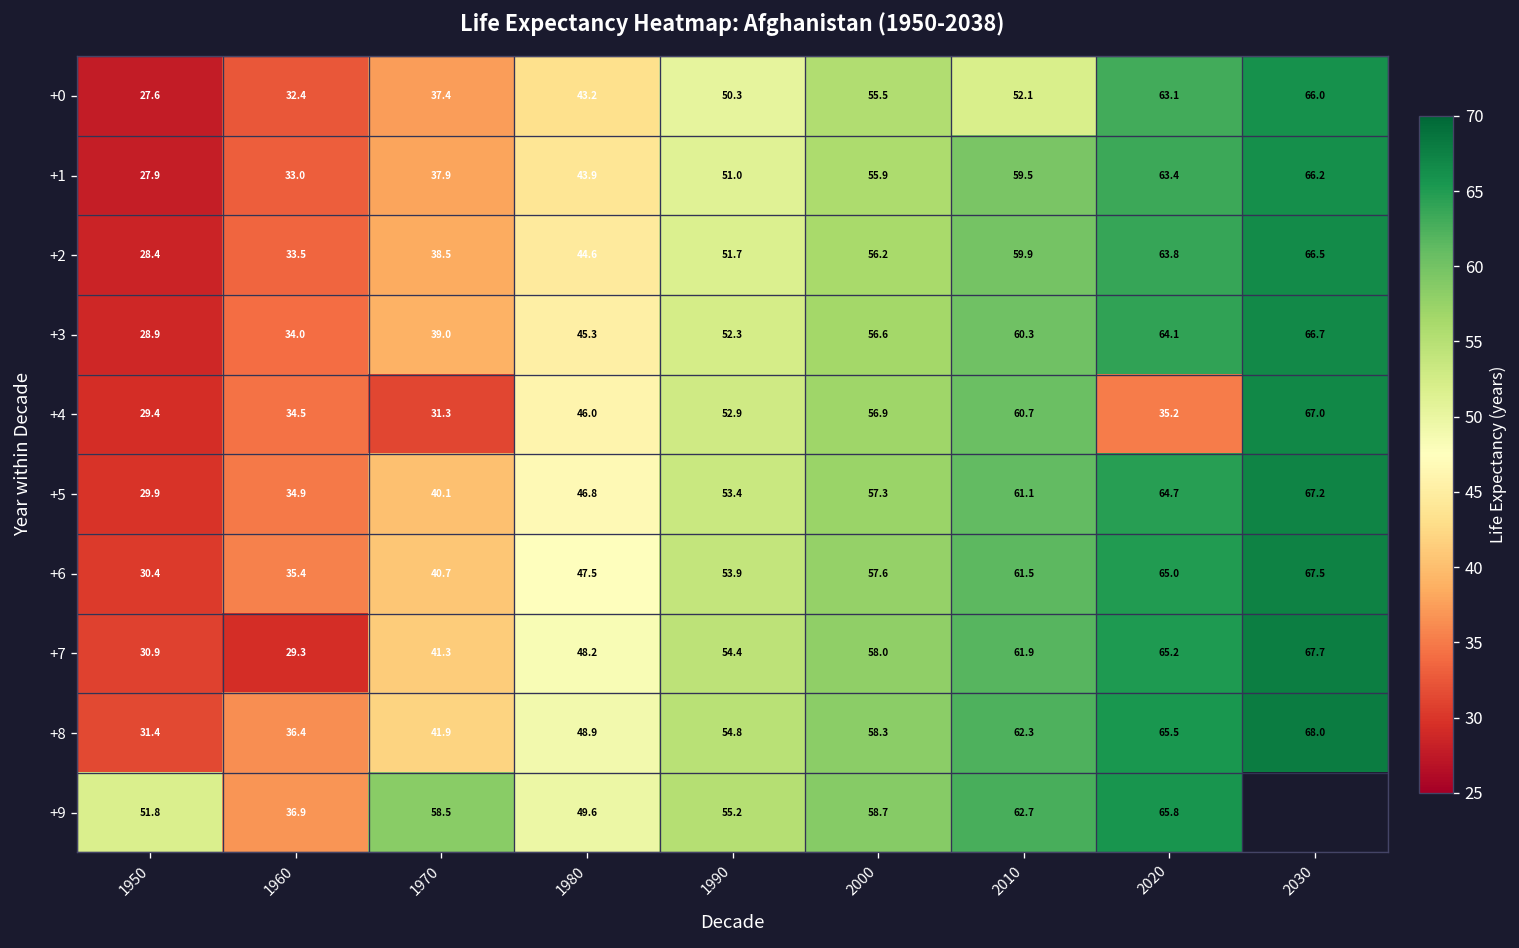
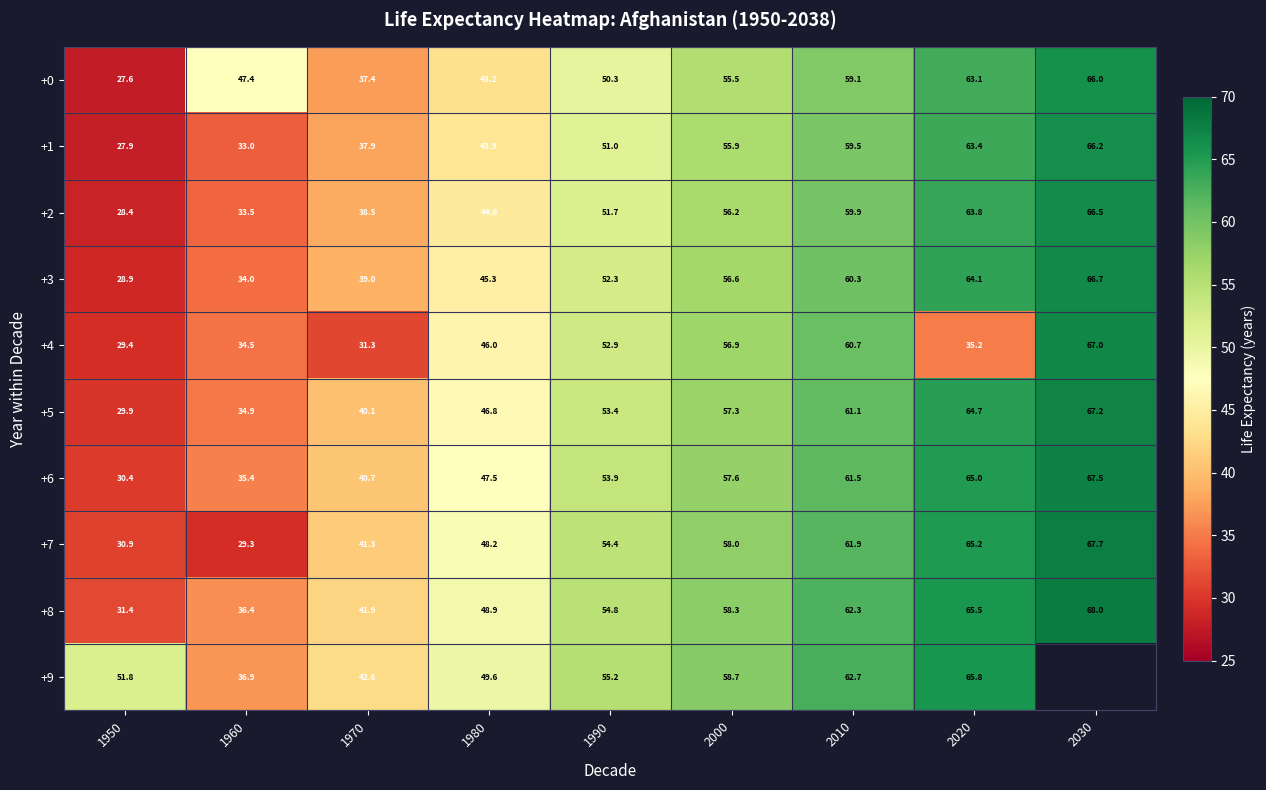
  {
    "+0": {
      "1950": 27.6,
-     "1960": 32.4,
+     "1960": 47.4,
      "1970": 37.4,
      "1980": 43.2,
      "1990": 50.3,
      "2000": 55.5,
-     "2010": 52.1,
+     "2010": 59.1,
      "2020": 63.1,
      "2030": 66.0
    },
    "+1": {
      "1950": 27.9,
      "1960": 33.0,
      "1970": 37.9,
      "1980": 43.9,
      "1990": 51.0,
      "2000": 55.9,
      "2010": 59.5,
      "2020": 63.4,
      "2030": 66.2
    },
    "+2": {
      "1950": 28.4,
      "1960": 33.5,
      "1970": 38.5,
      "1980": 44.6,
      "1990": 51.7,
      "2000": 56.2,
      "2010": 59.9,
      "2020": 63.8,
      "2030": 66.5
    },
    "+3": {
      "1950": 28.9,
      "1960": 34.0,
      "1970": 39.0,
      "1980": 45.3,
      "1990": 52.3,
      "2000": 56.6,
      "2010": 60.3,
      "2020": 64.1,
      "2030": 66.7
    },
    "+4": {
      "1950": 29.4,
      "1960": 34.5,
      "1970": 31.3,
      "1980": 46.0,
      "1990": 52.9,
      "2000": 56.9,
      "2010": 60.7,
      "2020": 35.2,
      "2030": 67.0
    },
    "+5": {
      "1950": 29.9,
      "1960": 34.9,
      "1970": 40.1,
      "1980": 46.8,
      "1990": 53.4,
      "2000": 57.3,
      "2010": 61.1,
      "2020": 64.7,
      "2030": 67.2
    },
    "+6": {
      "1950": 30.4,
      "1960": 35.4,
      "1970": 40.7,
      "1980": 47.5,
      "1990": 53.9,
      "2000": 57.6,
      "2010": 61.5,
      "2020": 65.0,
      "2030": 67.5
    },
    "+7": {
      "1950": 30.9,
      "1960": 29.3,
      "1970": 41.3,
      "1980": 48.2,
      "1990": 54.4,
      "2000": 58.0,
      "2010": 61.9,
      "2020": 65.2,
      "2030": 67.7
    },
    "+8": {
      "1950": 31.4,
      "1960": 36.4,
      "1970": 41.9,
      "1980": 48.9,
      "1990": 54.8,
      "2000": 58.3,
      "2010": 62.3,
      "2020": 65.5,
      "2030": 68.0
    },
    "+9": {
      "1950": 51.8,
      "1960": 36.9,
-     "1970": 58.5,
+     "1970": 42.6,
      "1980": 49.6,
      "1990": 55.2,
      "2000": 58.7,
      "2010": 62.7,
      "2020": 65.8
    }
  }
